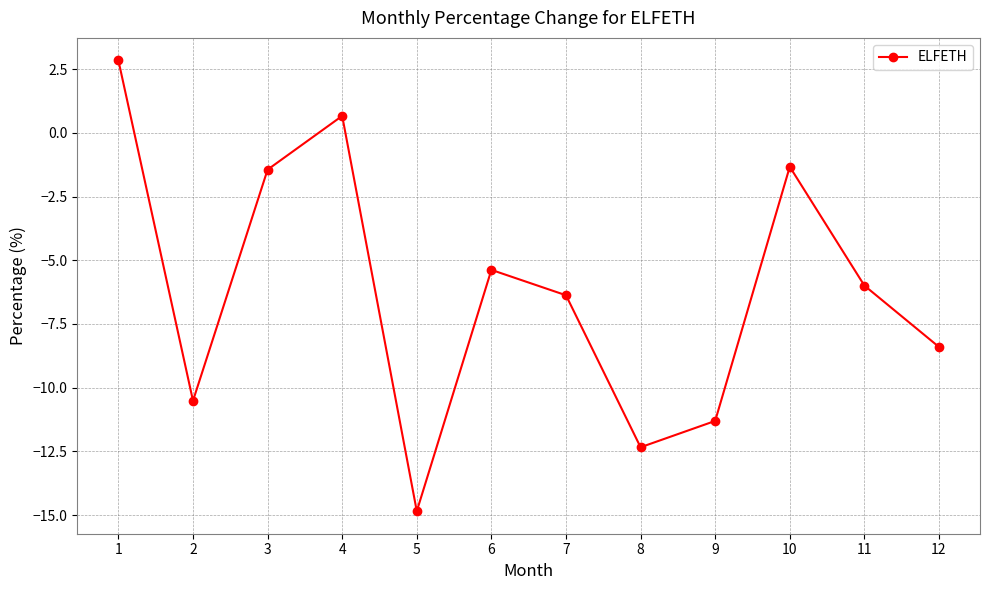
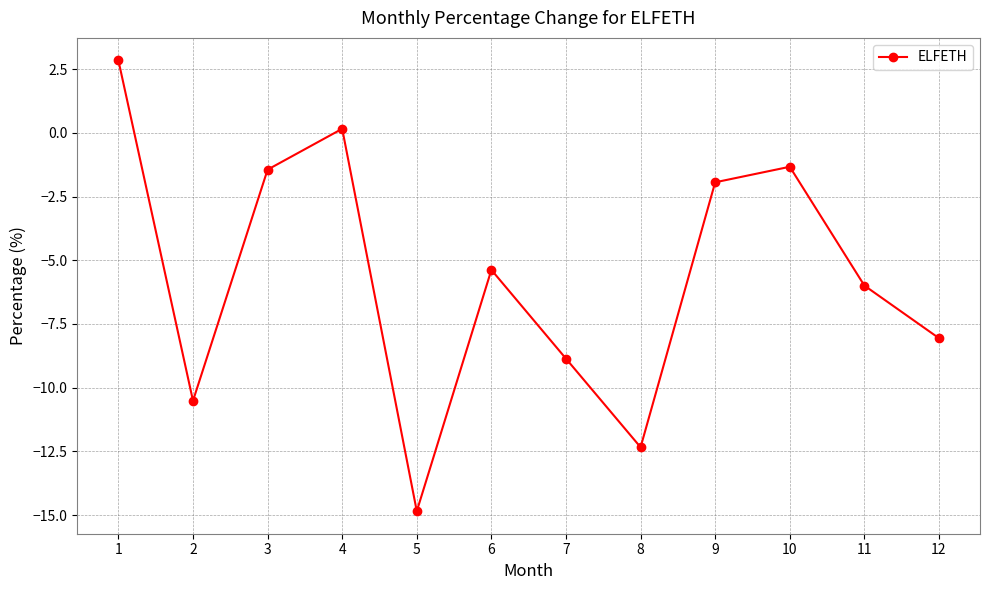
  {
    "1": 2.8,
    "2": -10.5,
    "3": -1.4,
-   "4": 0.7,
+   "4": 0.2,
    "5": -14.8,
    "6": -5.4,
-   "7": -6.4,
+   "7": -8.9,
    "8": -12.3,
-   "9": -11.3,
+   "9": -1.9,
    "10": -1.3,
    "11": -6.0,
-   "12": -8.4
+   "12": -8.1
  }
